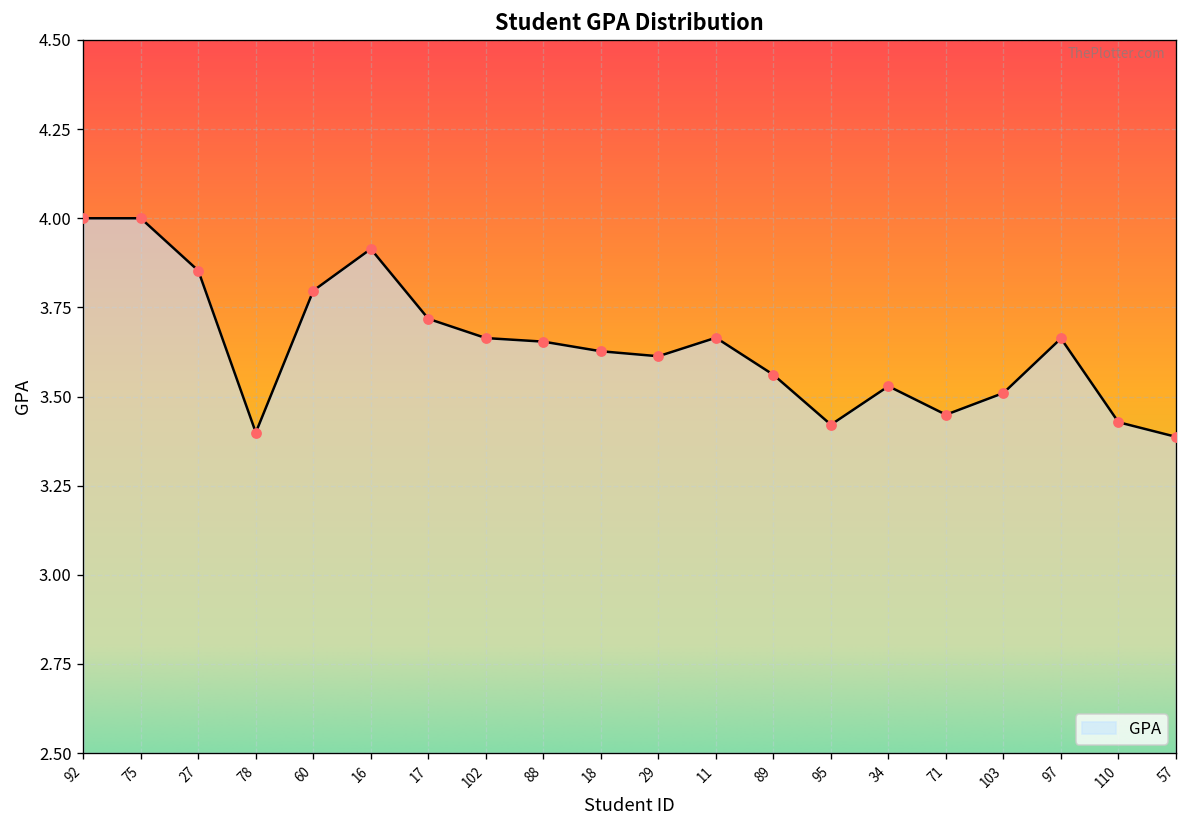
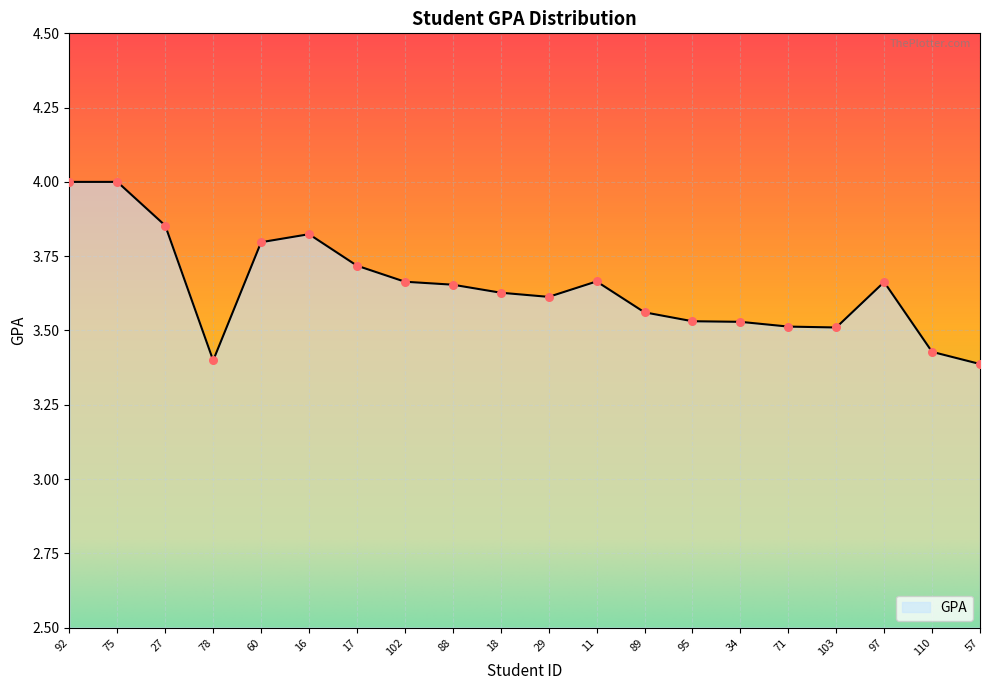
  {
    "92": 4.00,
    "75": 4.00,
    "27": 3.85,
    "78": 3.40,
    "60": 3.80,
-   "16": 3.91,
+   "16": 3.82,
    "17": 3.72,
    "102": 3.66,
    "88": 3.65,
    "18": 3.63,
    "29": 3.61,
    "11": 3.67,
    "89": 3.56,
-   "95": 3.42,
+   "95": 3.53,
    "34": 3.53,
-   "71": 3.45,
+   "71": 3.51,
    "103": 3.51,
    "97": 3.66,
    "110": 3.43,
    "57": 3.39
  }
